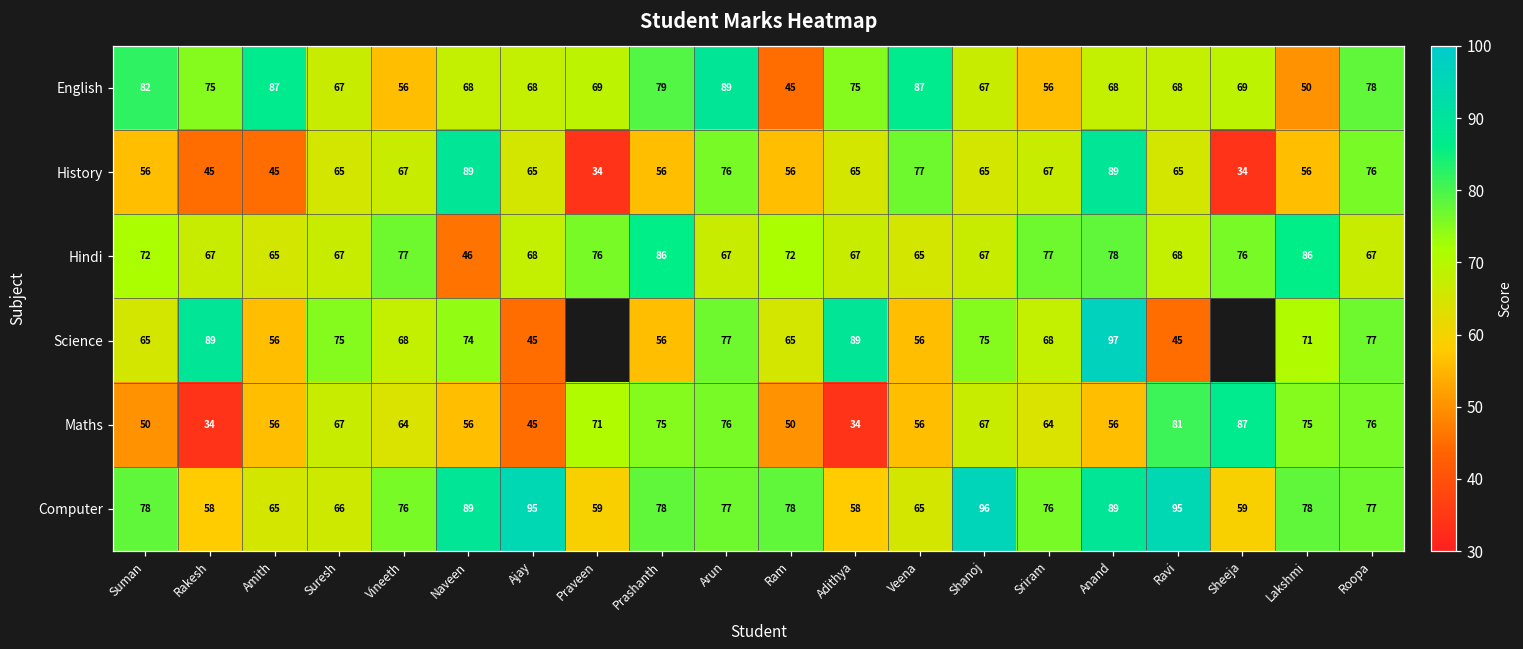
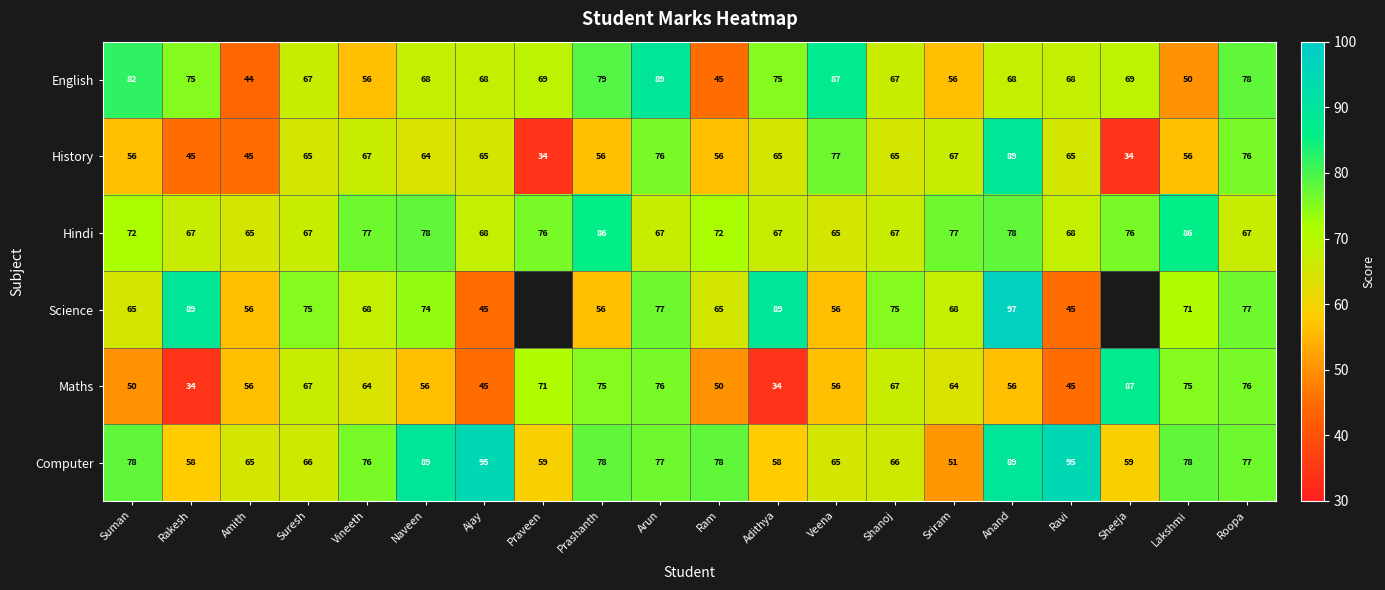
  {
    "English": {
      "Suman": 82,
      "Rakesh": 75,
-     "Amith": 87,
+     "Amith": 44,
      "Suresh": 67,
      "Vineeth": 56,
      "Naveen": 68,
      "Ajay": 68,
      "Praveen": 69,
      "Prashanth": 79,
      "Arun": 89,
      "Ram": 45,
      "Adithya": 75,
      "Veena": 87,
      "Shanoj": 67,
      "Sriram": 56,
      "Anand": 68,
      "Ravi": 68,
      "Sheeja": 69,
      "Lakshmi": 50,
      "Roopa": 78
    },
    "History": {
      "Suman": 56,
      "Rakesh": 45,
      "Amith": 45,
      "Suresh": 65,
      "Vineeth": 67,
-     "Naveen": 89,
+     "Naveen": 64,
      "Ajay": 65,
      "Praveen": 34,
      "Prashanth": 56,
      "Arun": 76,
      "Ram": 56,
      "Adithya": 65,
      "Veena": 77,
      "Shanoj": 65,
      "Sriram": 67,
      "Anand": 89,
      "Ravi": 65,
      "Sheeja": 34,
      "Lakshmi": 56,
      "Roopa": 76
    },
    "Hindi": {
      "Suman": 72,
      "Rakesh": 67,
      "Amith": 65,
      "Suresh": 67,
      "Vineeth": 77,
-     "Naveen": 46,
+     "Naveen": 78,
      "Ajay": 68,
      "Praveen": 76,
      "Prashanth": 86,
      "Arun": 67,
      "Ram": 72,
      "Adithya": 67,
      "Veena": 65,
      "Shanoj": 67,
      "Sriram": 77,
      "Anand": 78,
      "Ravi": 68,
      "Sheeja": 76,
      "Lakshmi": 86,
      "Roopa": 67
    },
    "Science": {
      "Suman": 65,
      "Rakesh": 89,
      "Amith": 56,
      "Suresh": 75,
      "Vineeth": 68,
      "Naveen": 74,
      "Ajay": 45,
      "Prashanth": 56,
      "Arun": 77,
      "Ram": 65,
      "Adithya": 89,
      "Veena": 56,
      "Shanoj": 75,
      "Sriram": 68,
      "Anand": 97,
      "Ravi": 45,
      "Lakshmi": 71,
      "Roopa": 77
    },
    "Maths": {
      "Suman": 50,
      "Rakesh": 34,
      "Amith": 56,
      "Suresh": 67,
      "Vineeth": 64,
      "Naveen": 56,
      "Ajay": 45,
      "Praveen": 71,
      "Prashanth": 75,
      "Arun": 76,
      "Ram": 50,
      "Adithya": 34,
      "Veena": 56,
      "Shanoj": 67,
      "Sriram": 64,
      "Anand": 56,
-     "Ravi": 81,
+     "Ravi": 45,
      "Sheeja": 87,
      "Lakshmi": 75,
      "Roopa": 76
    },
    "Computer": {
      "Suman": 78,
      "Rakesh": 58,
      "Amith": 65,
      "Suresh": 66,
      "Vineeth": 76,
      "Naveen": 89,
      "Ajay": 95,
      "Praveen": 59,
      "Prashanth": 78,
      "Arun": 77,
      "Ram": 78,
      "Adithya": 58,
      "Veena": 65,
-     "Shanoj": 96,
-     "Sriram": 76,
+     "Shanoj": 66,
+     "Sriram": 51,
      "Anand": 89,
      "Ravi": 95,
      "Sheeja": 59,
      "Lakshmi": 78,
      "Roopa": 77
    }
  }
